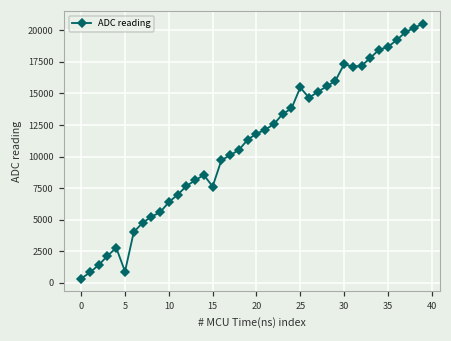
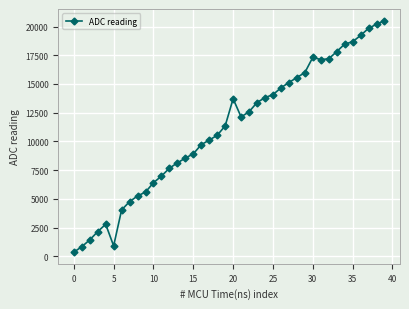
  {
    "0": 400,
    "5": 900,
    "10": 6400,
-   "15": 7600,
-   "20": 11800,
-   "25": 15500,
+   "15": 8900,
+   "20": 13700,
+   "25": 14100,
    "30": 17300,
    "35": 18700
  }
